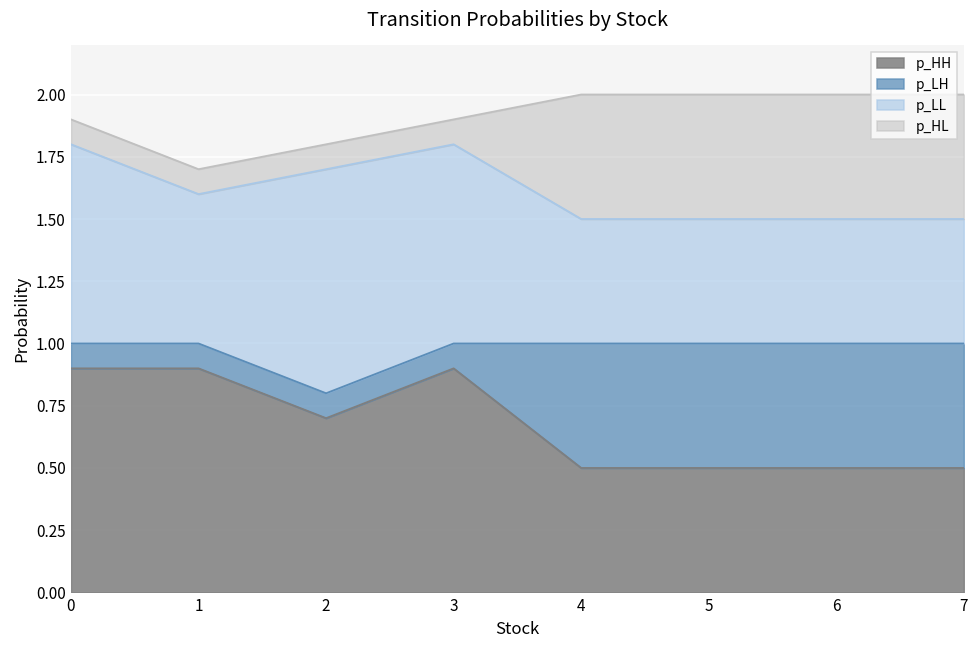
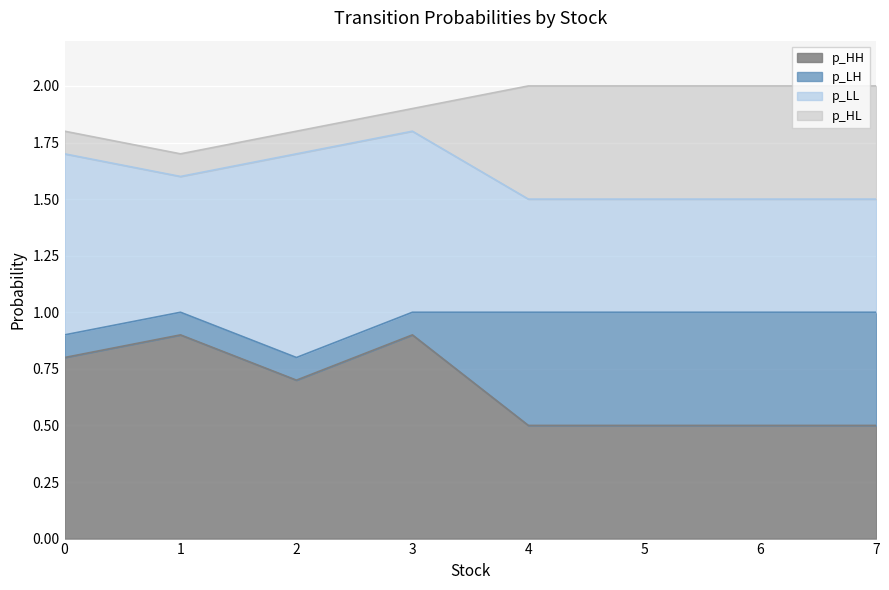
  {
    "p_HH": {
-     "0": 0.9,
+     "0": 0.8,
      "1": 0.9,
      "2": 0.7,
      "3": 0.9,
      "4": 0.5,
      "5": 0.5,
      "6": 0.5,
      "7": 0.5
    },
    "p_LH": {
      "1": 1.0,
      "2": 0.8,
      "3": 1.0,
      "4": 1.0,
      "5": 1.0,
      "6": 1.0,
      "7": 1.0
    }
  }
